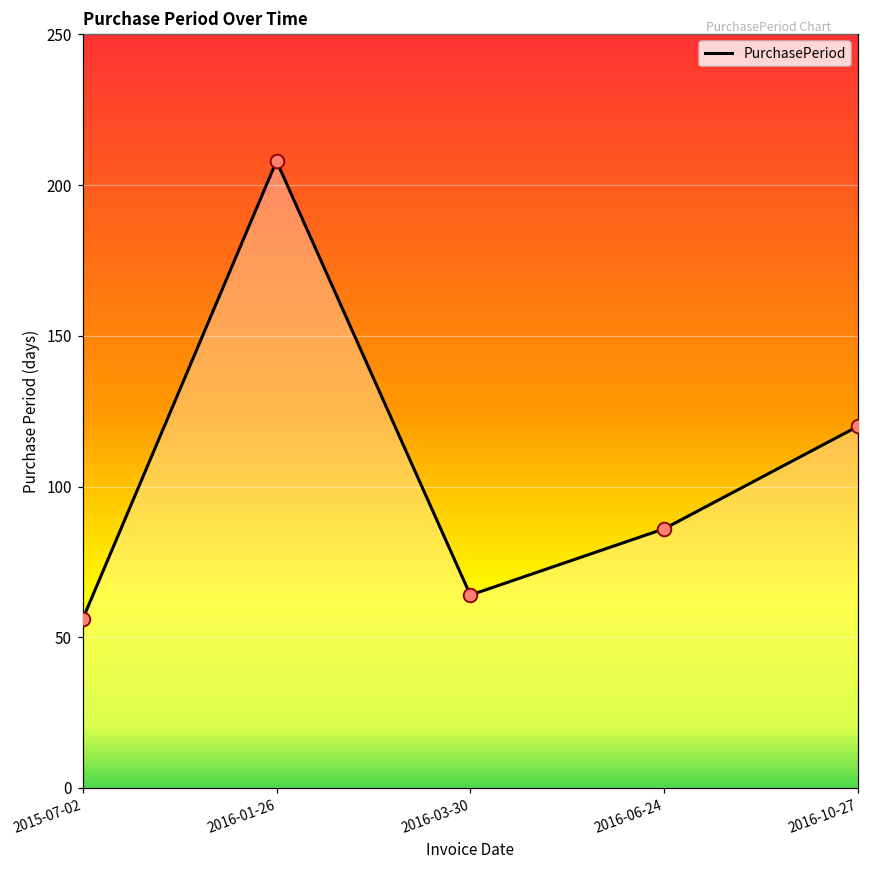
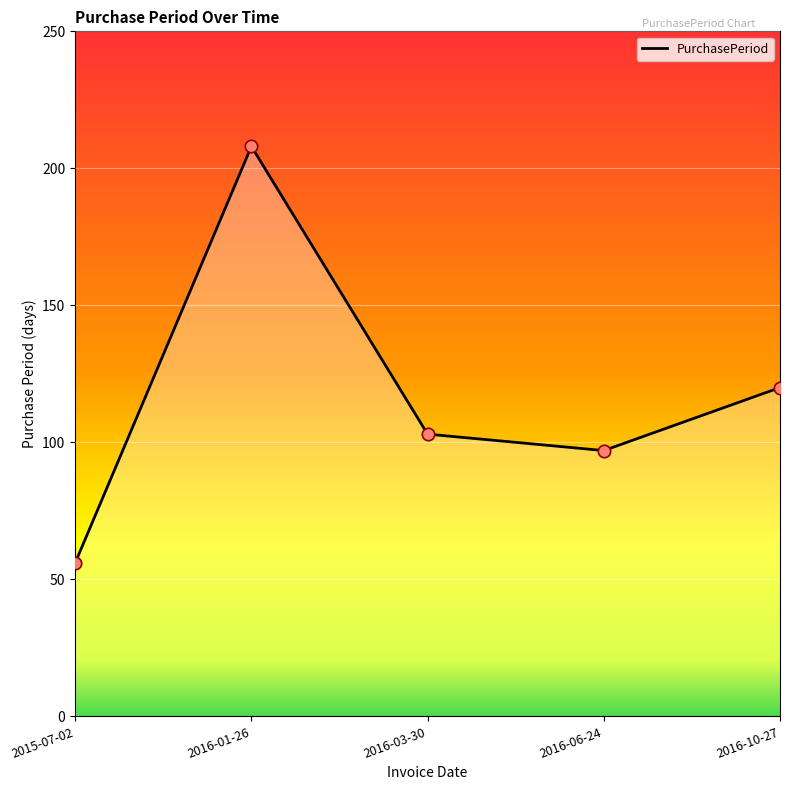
  {
    "2015-07-02": 56,
    "2016-01-26": 208,
-   "2016-03-30": 64,
-   "2016-06-24": 86,
+   "2016-03-30": 103,
+   "2016-06-24": 97,
    "2016-10-27": 120
  }
